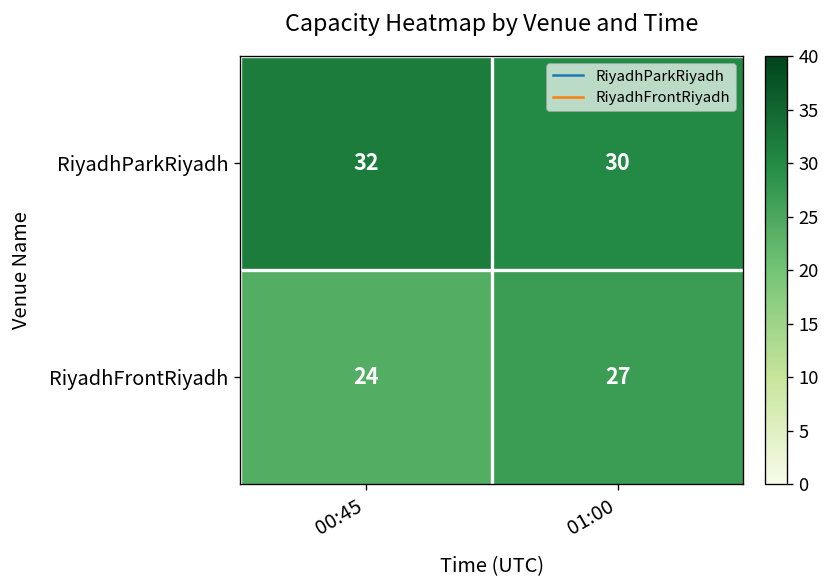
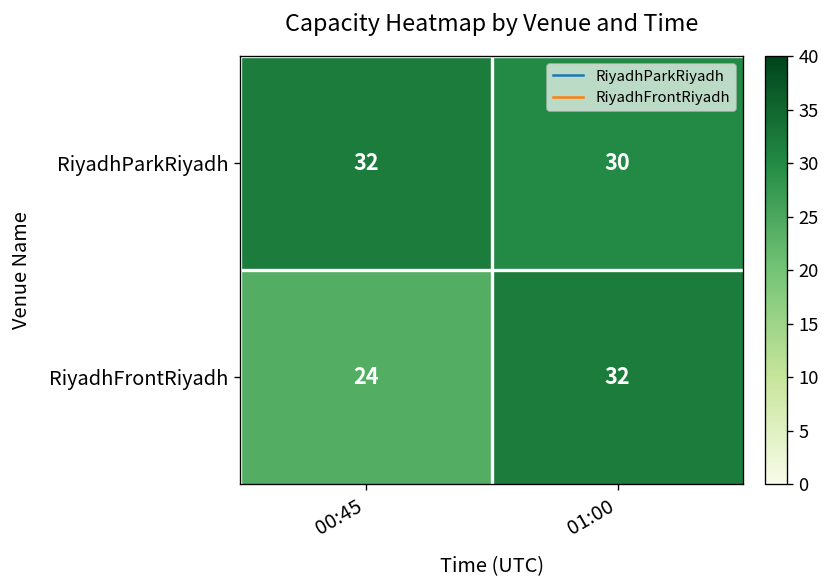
  {
    "RiyadhParkRiyadh": {
      "00:45": 32,
      "01:00": 30
    },
    "RiyadhFrontRiyadh": {
      "00:45": 24,
-     "01:00": 27
+     "01:00": 32
    }
  }
